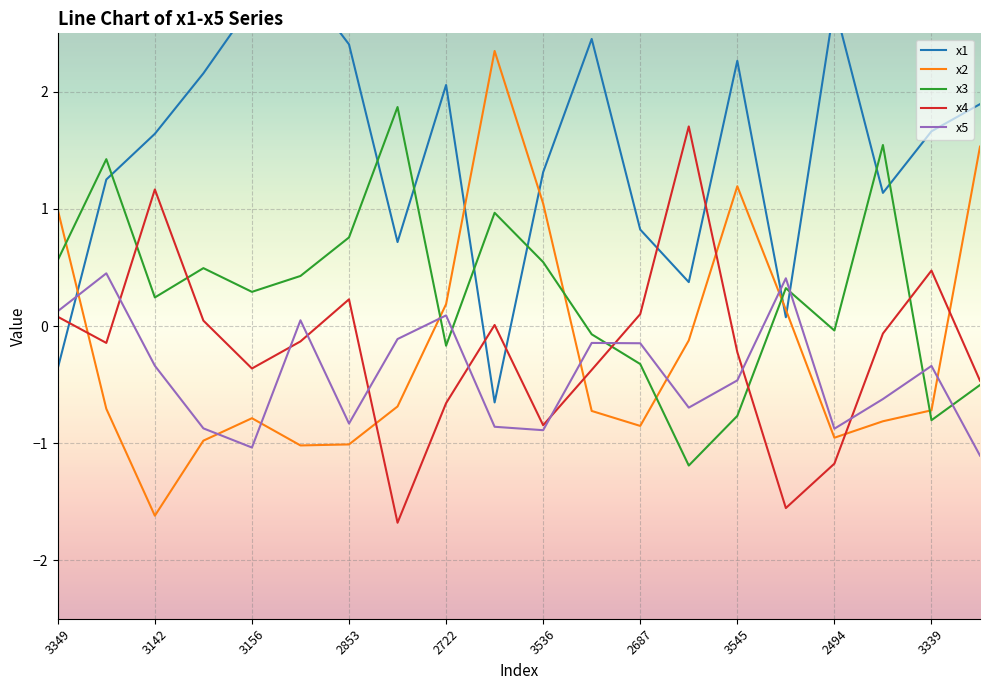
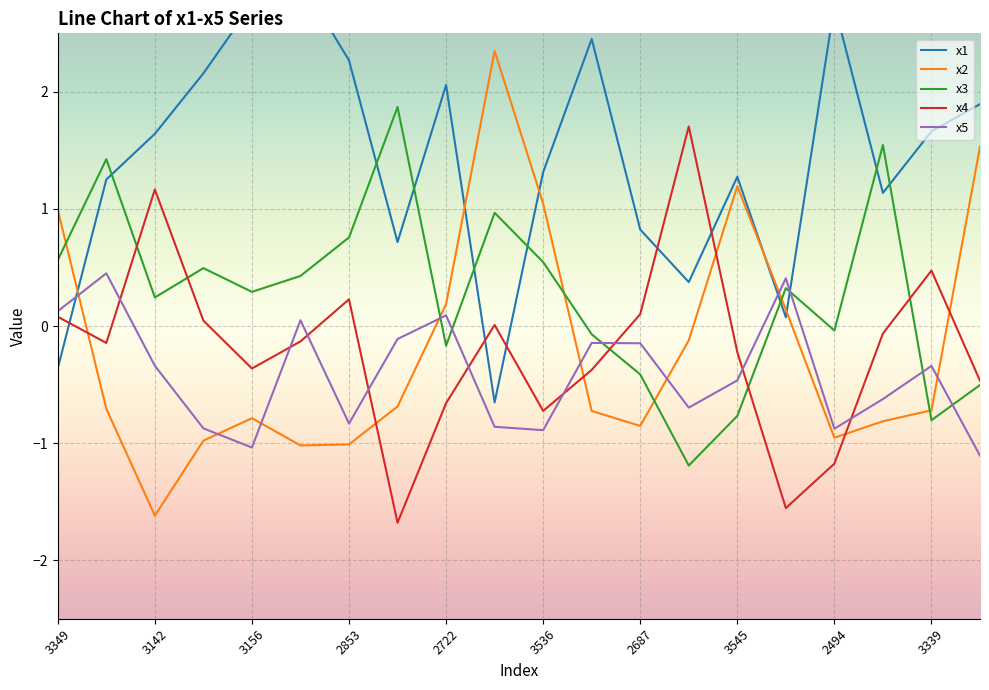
  {
    "x1": {
      "3349": -0.36,
      "3142": 1.64,
-     "2853": 2.41,
+     "2853": 2.27,
      "2722": 2.06,
      "3536": 1.31,
      "2687": 0.82,
-     "3545": 2.27
+     "3545": 1.27
    },
    "x2": {
      "3349": 0.99,
      "3142": -1.62,
      "3156": -0.79,
      "2853": -1.01,
      "2722": 0.19,
      "3536": 1.05,
      "2687": -0.85,
      "3545": 1.19,
      "2494": -0.95,
      "3339": -0.72
    },
    "x3": {
      "3349": 0.56,
      "3142": 0.24,
      "3156": 0.29,
      "2853": 0.76,
      "2722": -0.17,
      "3536": 0.55,
-     "2687": -0.32,
+     "2687": -0.41,
      "3545": -0.77,
      "2494": -0.04,
      "3339": -0.80
    },
    "x4": {
      "3349": 0.08,
      "3142": 1.17,
      "3156": -0.36,
      "2853": 0.23,
      "2722": -0.66,
-     "3536": -0.85,
+     "3536": -0.72,
      "2687": 0.10,
      "3545": -0.22,
      "2494": -1.18,
      "3339": 0.47
    },
    "x5": {
      "3349": 0.13,
      "3142": -0.34,
      "3156": -1.04,
      "2853": -0.83,
      "2722": 0.09,
      "3536": -0.89,
      "2687": -0.15,
      "3545": -0.46,
      "2494": -0.88,
      "3339": -0.34
    }
  }
